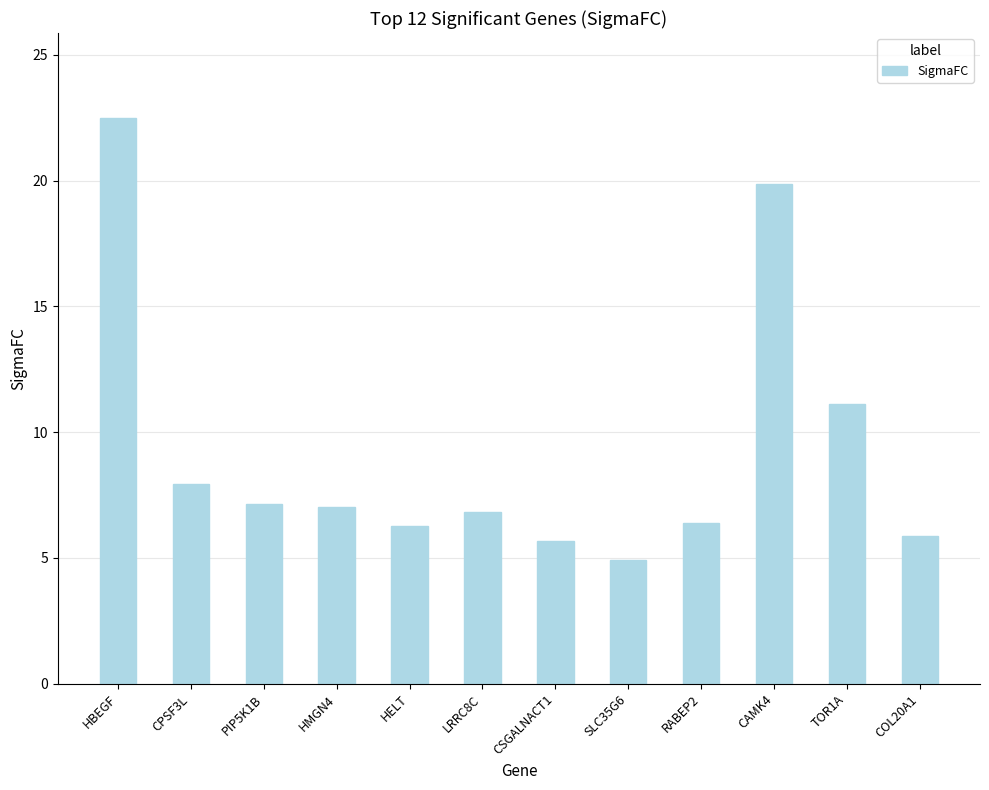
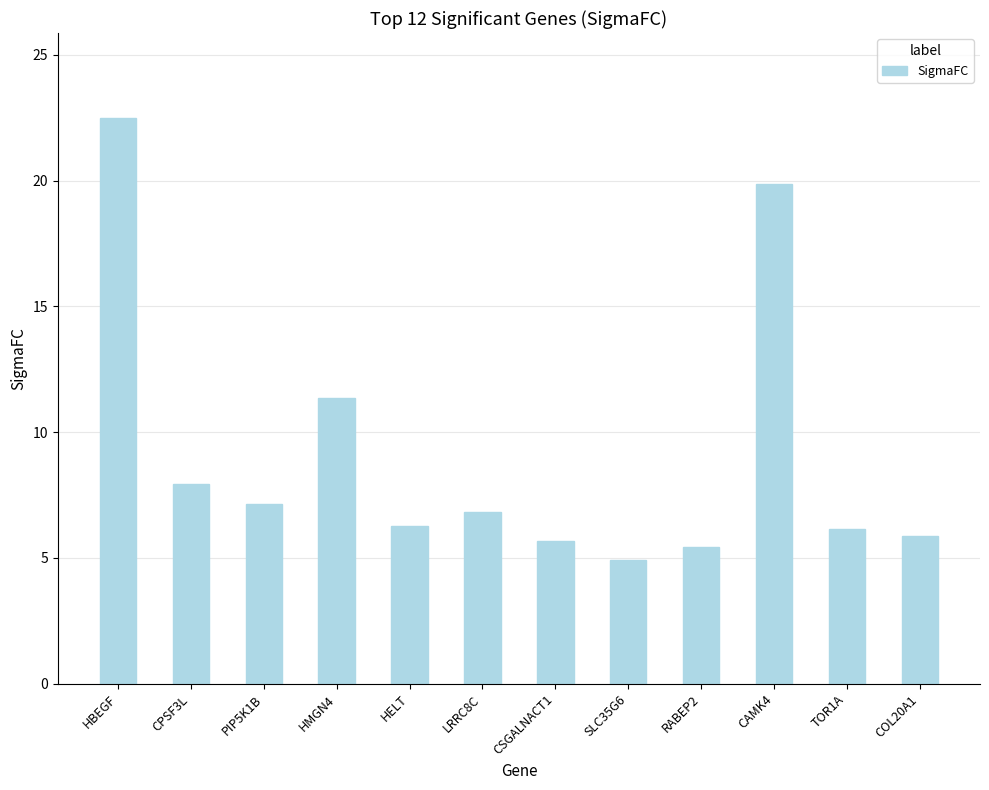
  {
    "HBEGF": 22.5,
    "CPSF3L": 7.9,
    "PIP5K1B": 7.1,
-   "HMGN4": 7.0,
+   "HMGN4": 11.4,
    "HELT": 6.3,
    "LRRC8C": 6.8,
    "CSGALNACT1": 5.7,
    "SLC35G6": 4.9,
-   "RABEP2": 6.4,
+   "RABEP2": 5.4,
    "CAMK4": 19.9,
-   "TOR1A": 11.1,
+   "TOR1A": 6.1,
    "COL20A1": 5.9
  }
